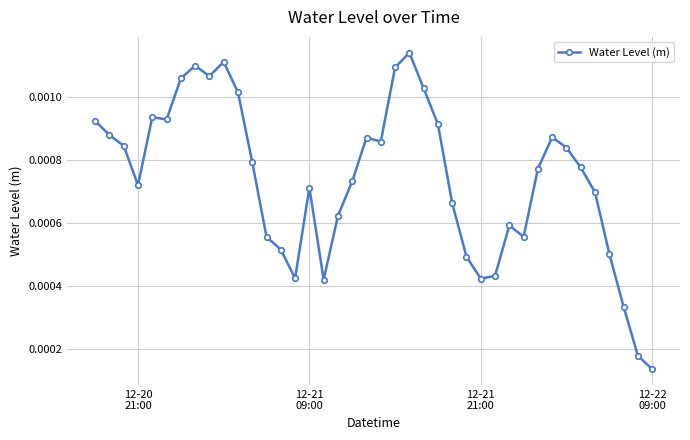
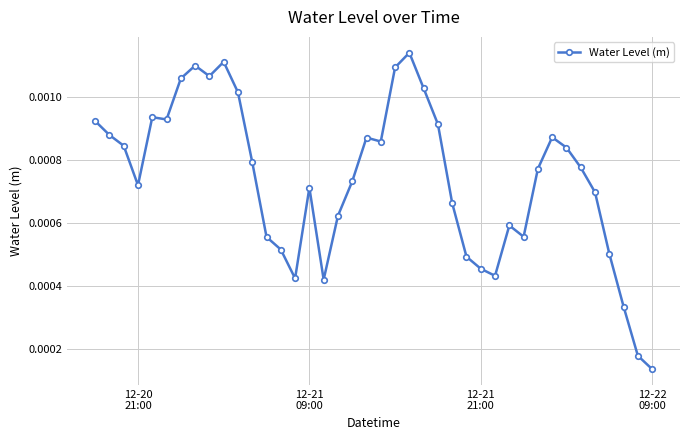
  {
    "12-20 21:00": 0.00072,
    "12-21 09:00": 0.00071,
-   "12-21 21:00": 0.00042,
+   "12-21 21:00": 0.00046,
    "12-22 09:00": 0.00014
  }
